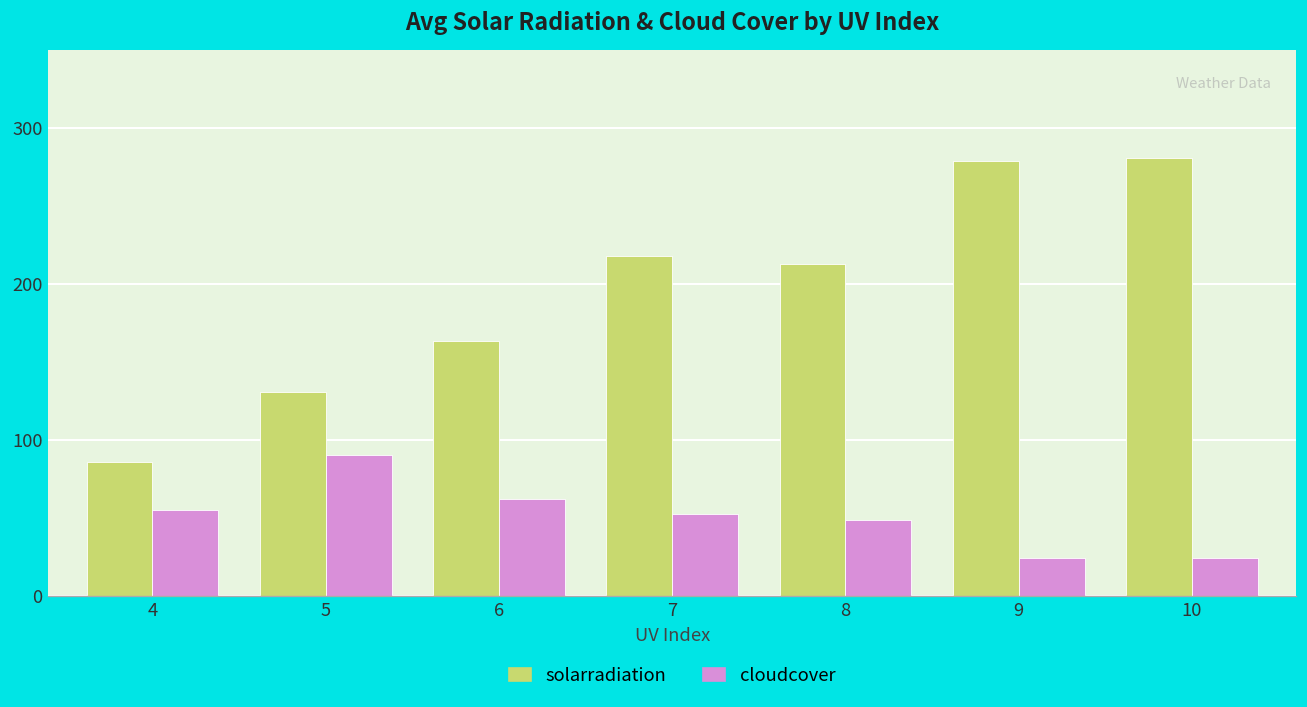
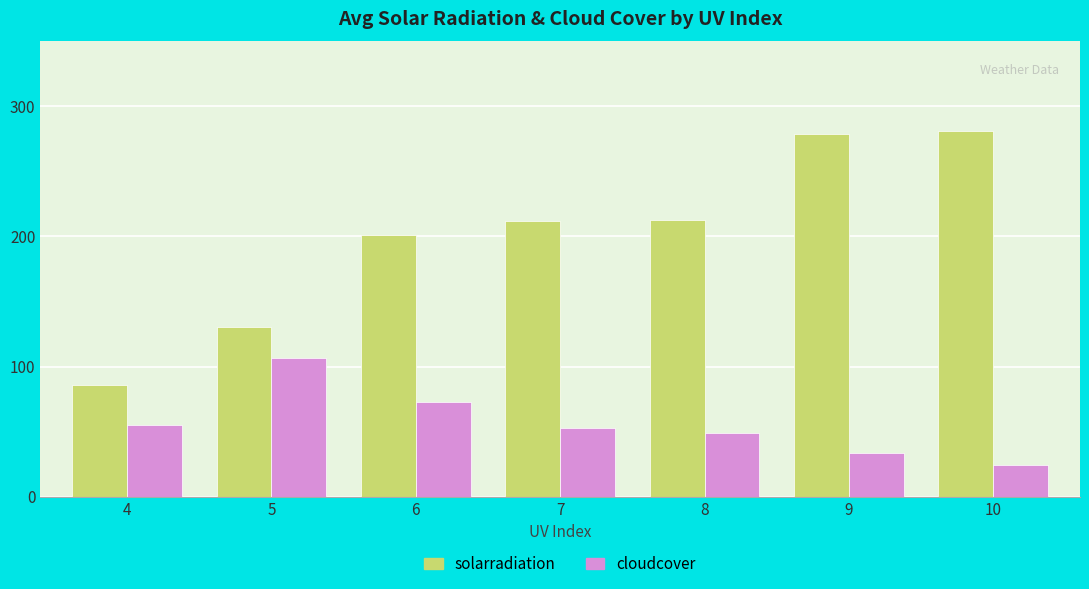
  {
    "solarradiation": {
      "4": 86,
      "5": 131,
-     "6": 164,
-     "7": 218,
+     "6": 201,
+     "7": 212,
      "8": 213,
      "9": 279,
      "10": 281
    },
    "cloudcover": {
      "4": 55,
-     "5": 90,
-     "6": 62,
+     "5": 106,
+     "6": 73,
      "7": 52,
      "8": 49,
-     "9": 25,
+     "9": 33,
      "10": 24
    }
  }
